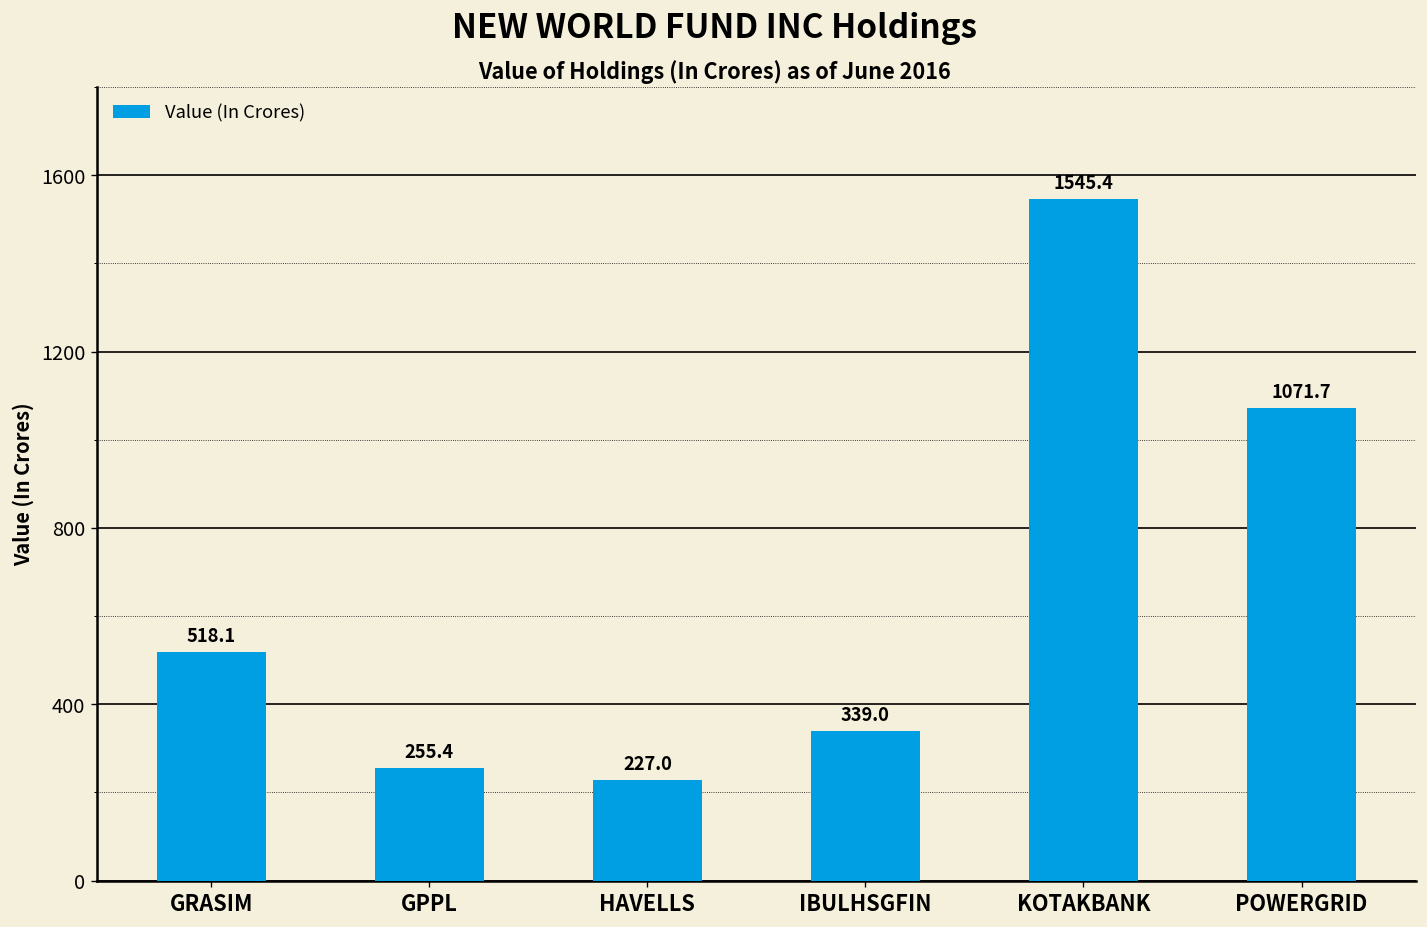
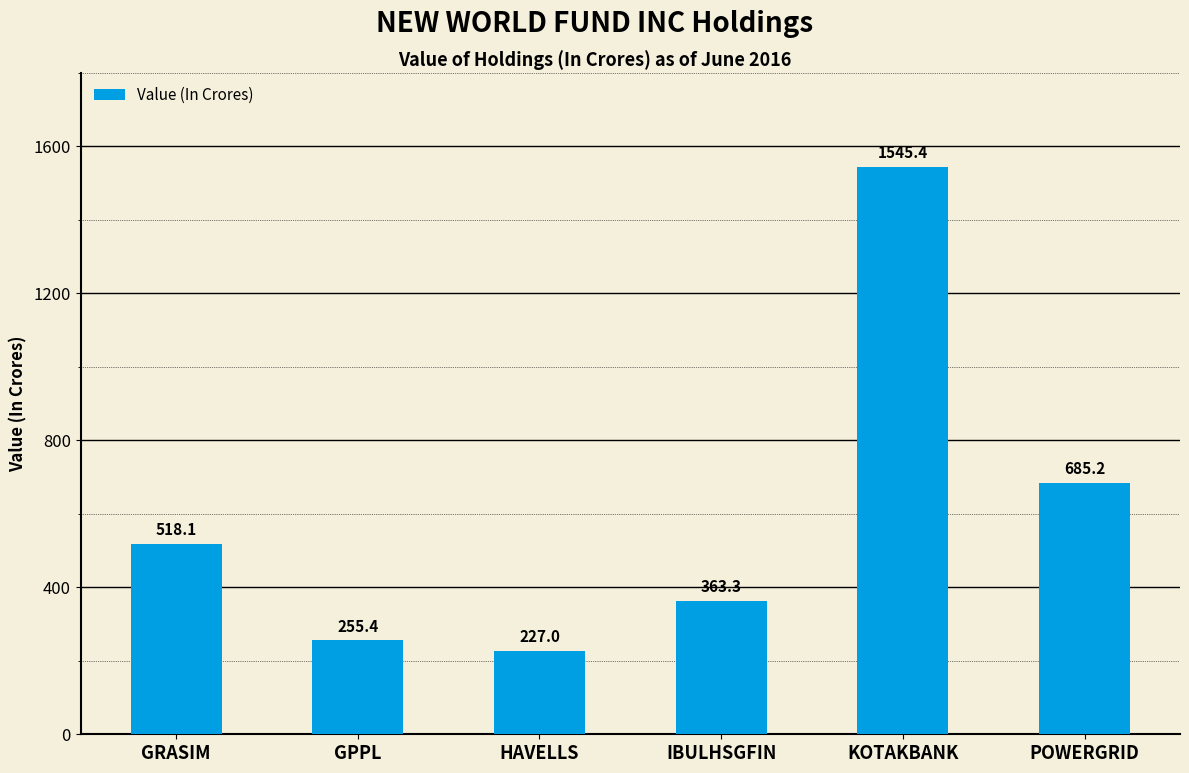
  {
    "GRASIM": 518.1,
    "GPPL": 255.4,
    "HAVELLS": 227.0,
-   "IBULHSGFIN": 339.0,
+   "IBULHSGFIN": 363.3,
    "KOTAKBANK": 1545.4,
-   "POWERGRID": 1071.7
+   "POWERGRID": 685.2
  }
